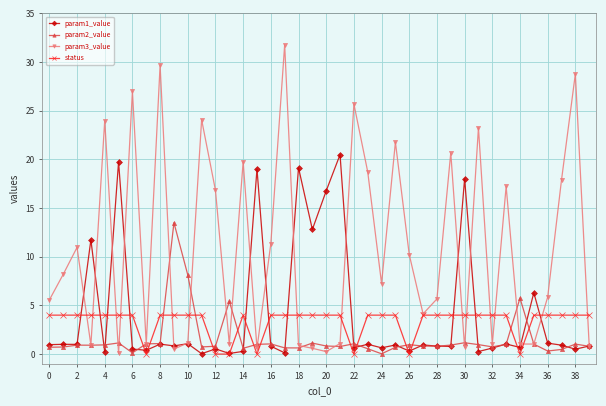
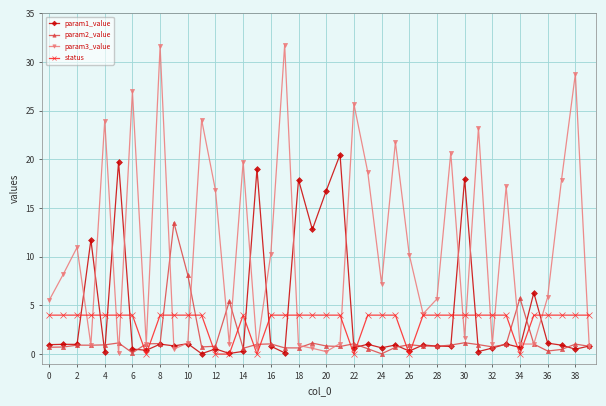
  {
    "param1_value": {
      "0": 1,
      "4": 0,
      "6": 1,
      "12": 1,
      "14": 0,
-     "18": 19,
+     "18": 18,
      "20": 17,
      "22": 1,
      "24": 1,
      "26": 0,
      "30": 18,
      "34": 1,
      "36": 1,
      "38": 1
    },
    "param3_value": {
      "0": 6,
      "2": 11,
      "4": 24,
      "6": 27,
-     "8": 30,
+     "8": 32,
      "12": 17,
      "14": 20,
-     "16": 11,
+     "16": 10,
      "20": 0,
      "22": 26,
      "24": 7,
      "26": 10,
      "28": 6,
-     "30": 1,
+     "30": 2,
      "32": 1,
      "34": 1,
      "36": 6,
      "38": 29
    }
  }
